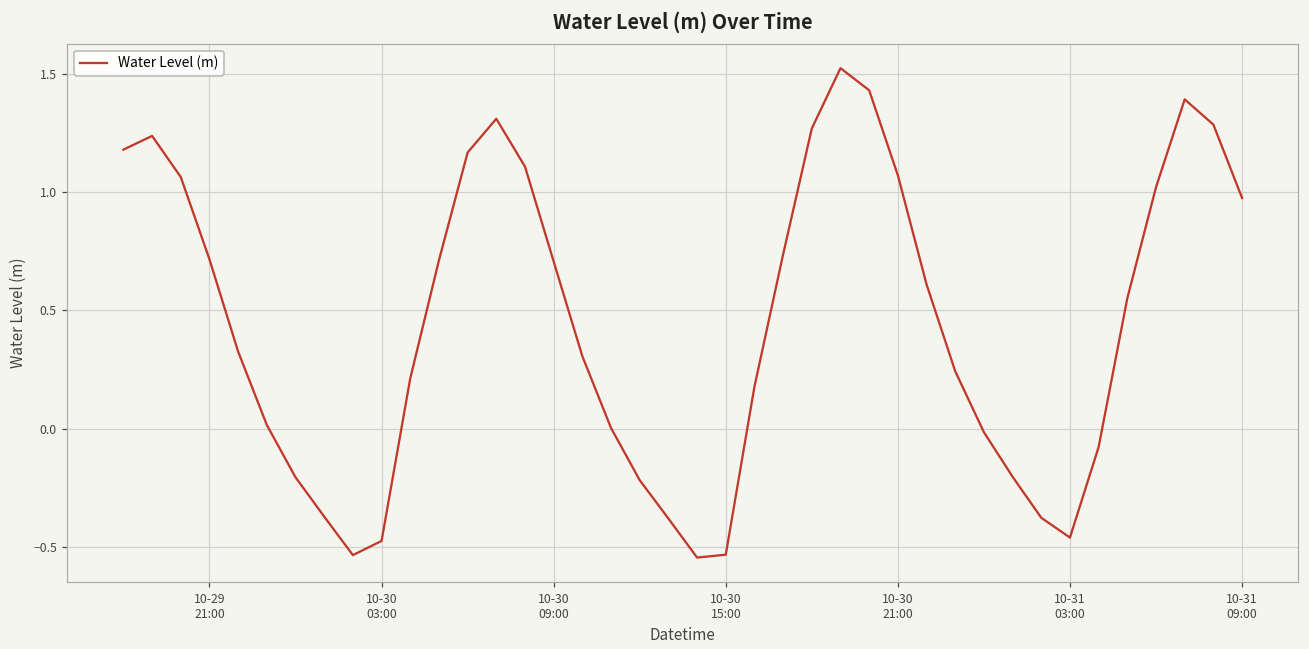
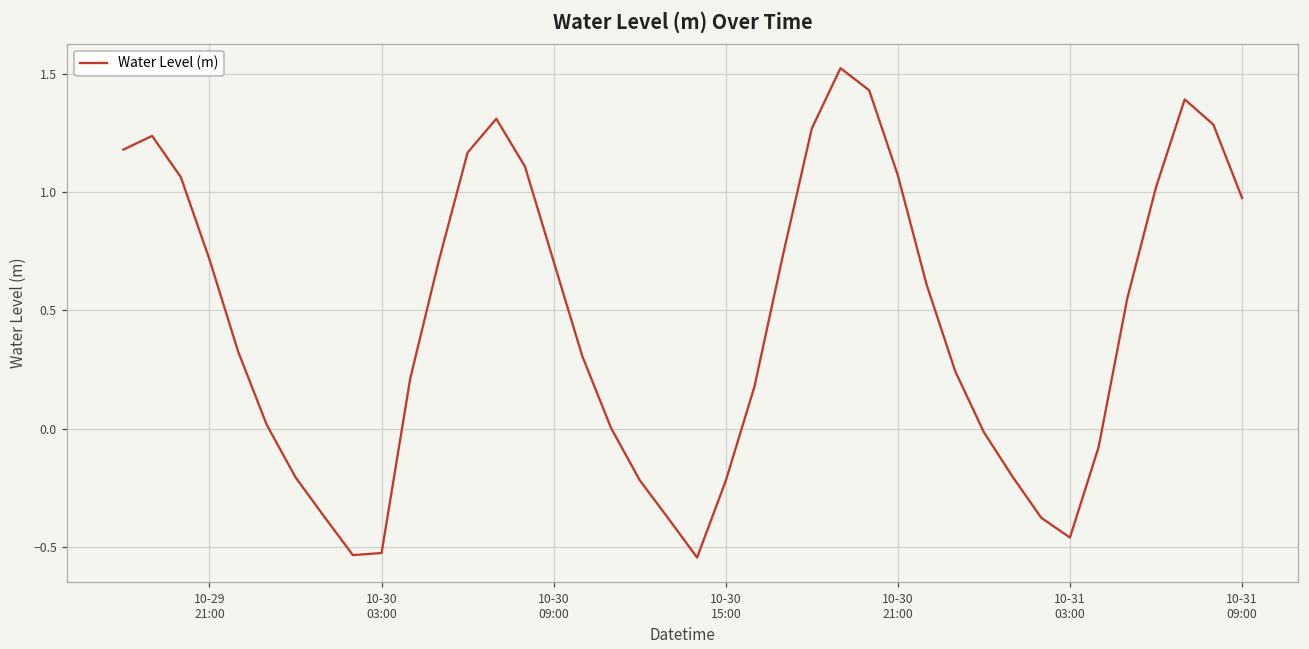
  {
    "10-29 21:00": 0.72,
-   "10-30 03:00": -0.48,
+   "10-30 03:00": -0.53,
    "10-30 09:00": 0.71,
-   "10-30 15:00": -0.53,
+   "10-30 15:00": -0.22,
    "10-30 21:00": 1.07,
    "10-31 03:00": -0.46,
    "10-31 09:00": 0.98
  }
